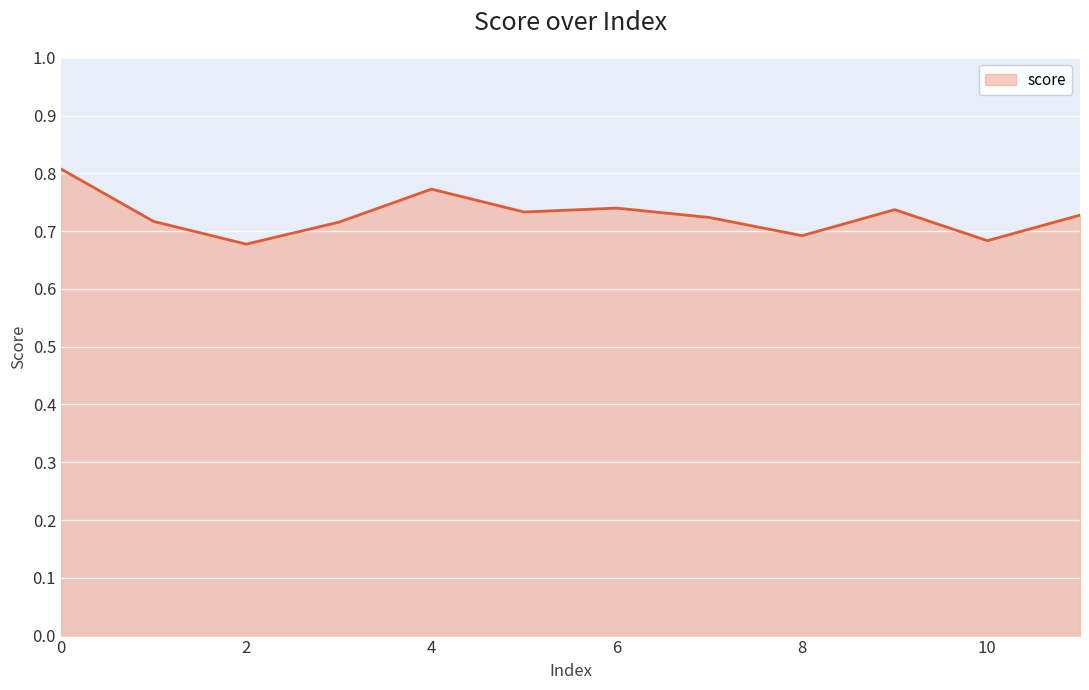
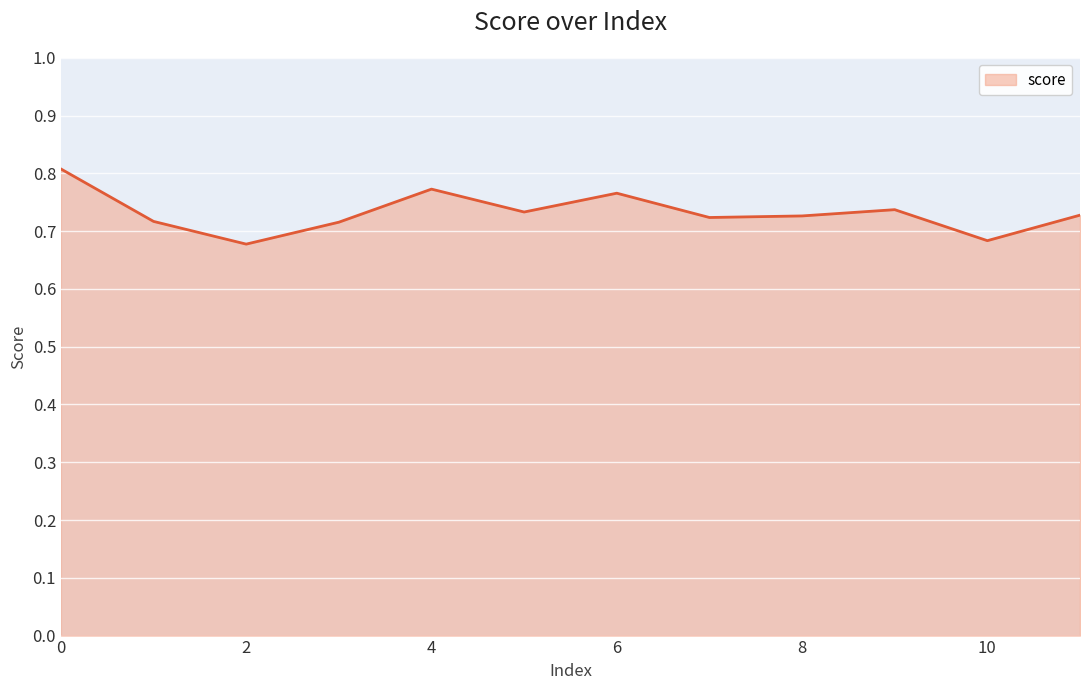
  {
    "0": 0.81,
    "2": 0.68,
    "4": 0.77,
-   "6": 0.74,
-   "8": 0.69,
+   "6": 0.77,
+   "8": 0.73,
    "10": 0.68
  }
